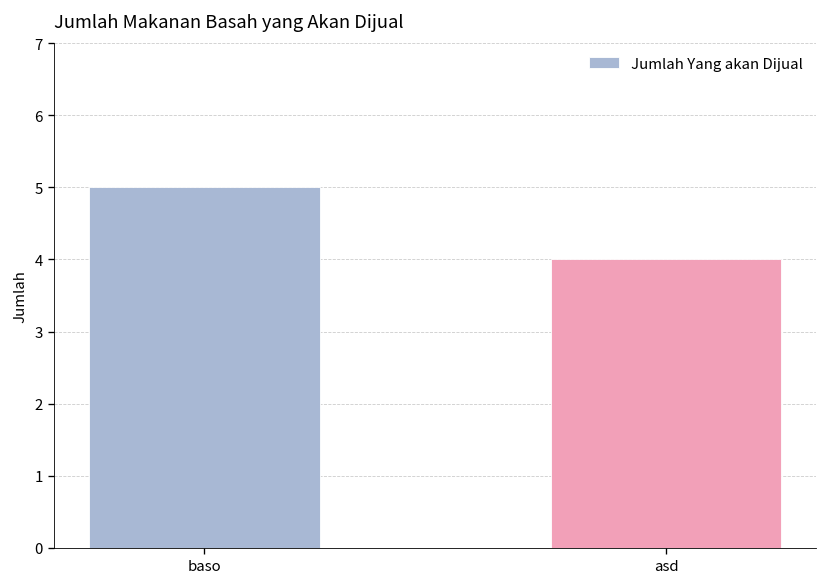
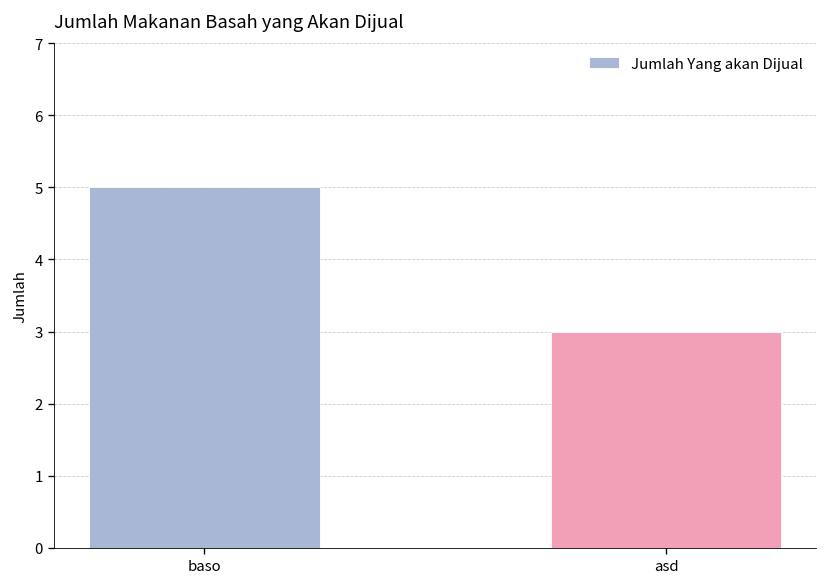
  {
    "baso": 5,
-   "asd": 4
+   "asd": 3
  }
